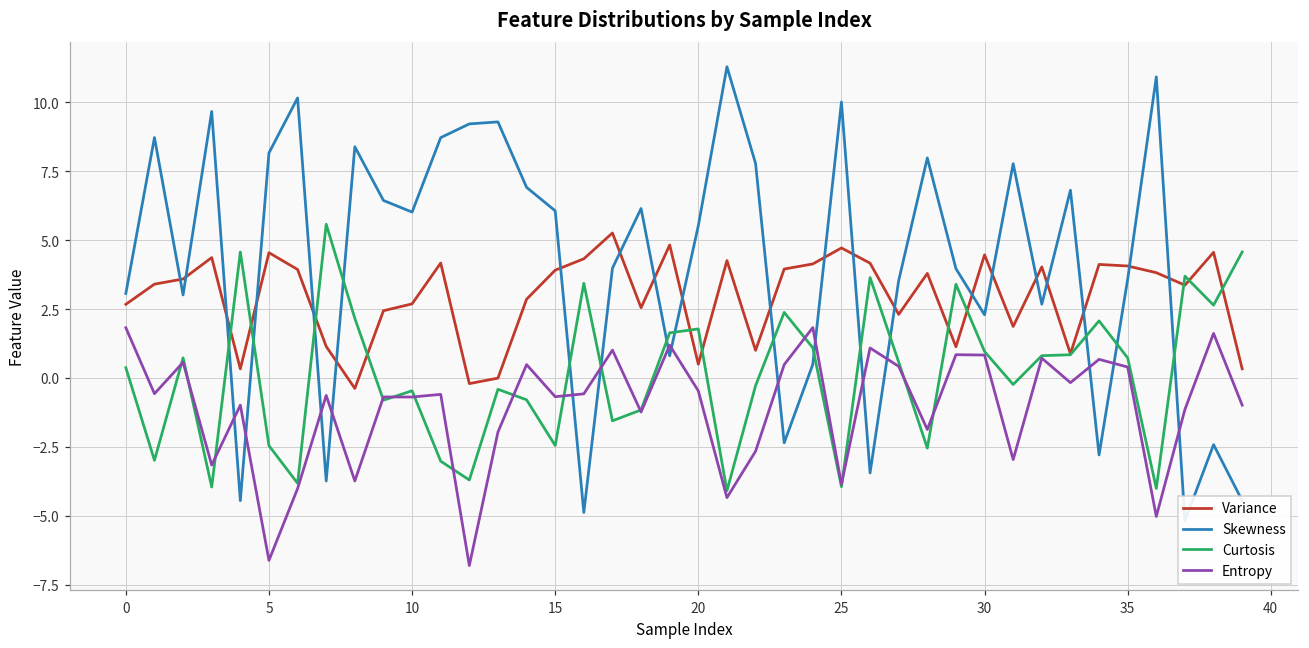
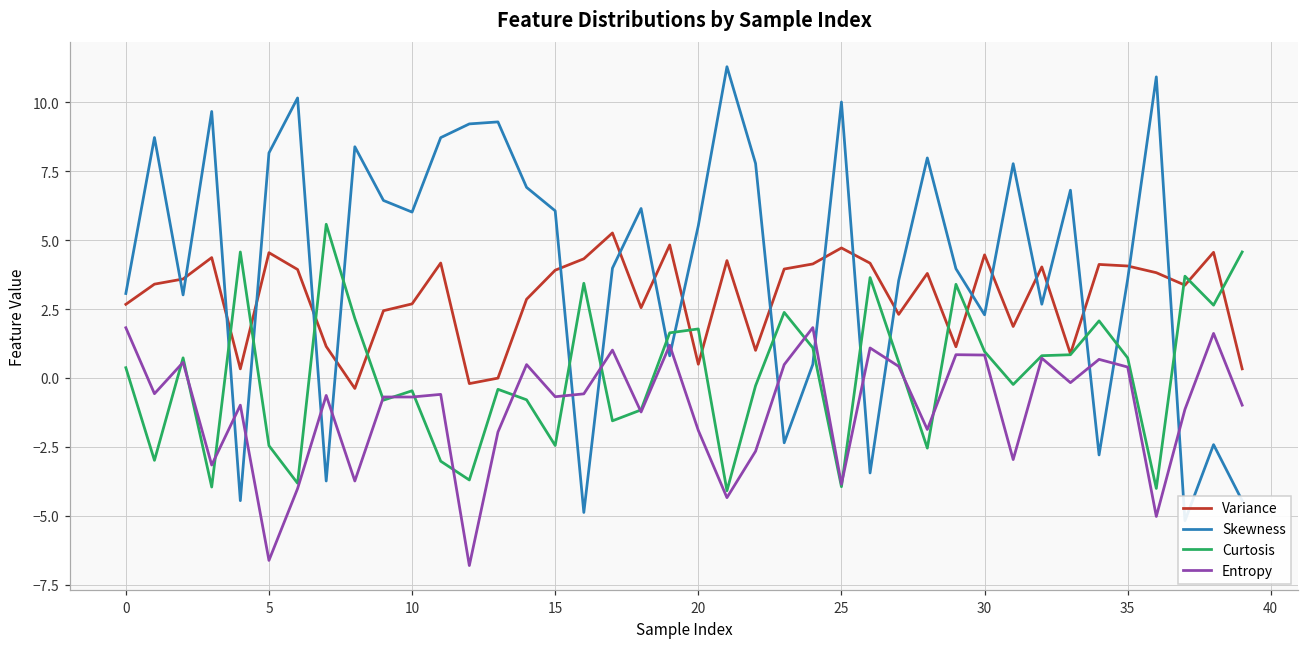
  {
    "Variance": {
      "0": 2.7,
      "5": 4.5,
      "10": 2.7,
      "15": 3.9,
      "20": 0.5,
      "25": 4.7,
      "30": 4.5,
      "35": 4.1
    },
    "Skewness": {
      "0": 3.1,
      "5": 8.2,
      "10": 6.0,
      "15": 6.1,
      "20": 5.5,
      "25": 10.0,
      "30": 2.3,
      "35": 3.6
    },
    "Curtosis": {
      "0": 0.4,
      "5": -2.5,
      "10": -0.5,
      "15": -2.5,
      "20": 1.8,
      "30": 1.0,
      "35": 0.7
    },
    "Entropy": {
      "0": 1.8,
      "5": -6.6,
      "10": -0.7,
      "15": -0.7,
-     "20": -0.5,
+     "20": -1.9,
      "30": 0.8,
      "35": 0.4
    }
  }
